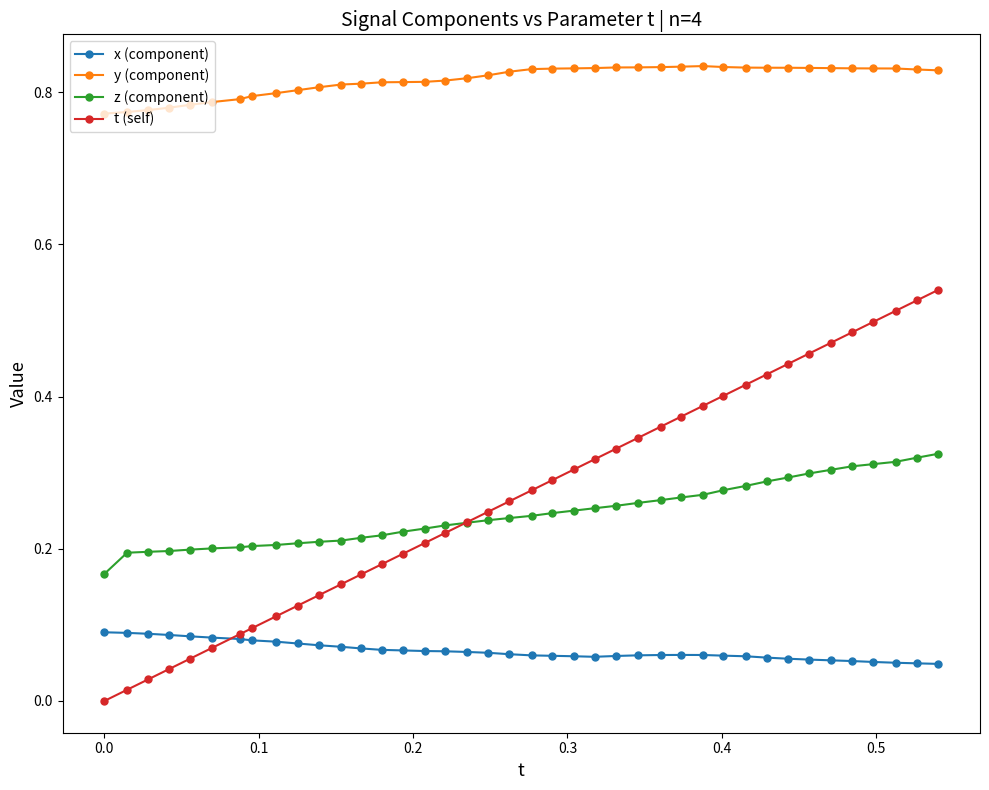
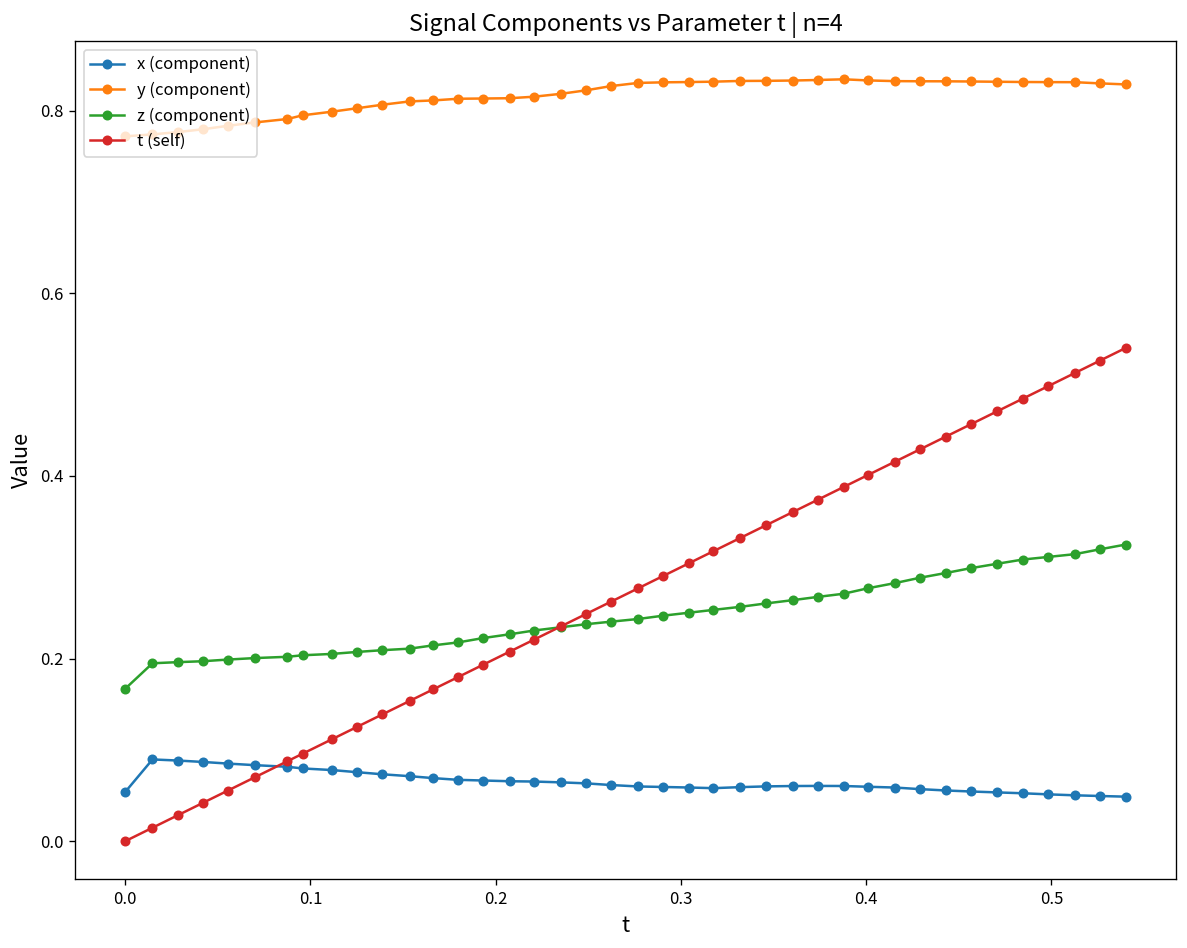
  {
    "x (component)": {
-     "0.0": 0.09
+     "0.0": 0.05
    },
    "z (component)": {
      "0.0": 0.17
    },
    "t (self)": {
      "0.0": 0.00
    }
  }
